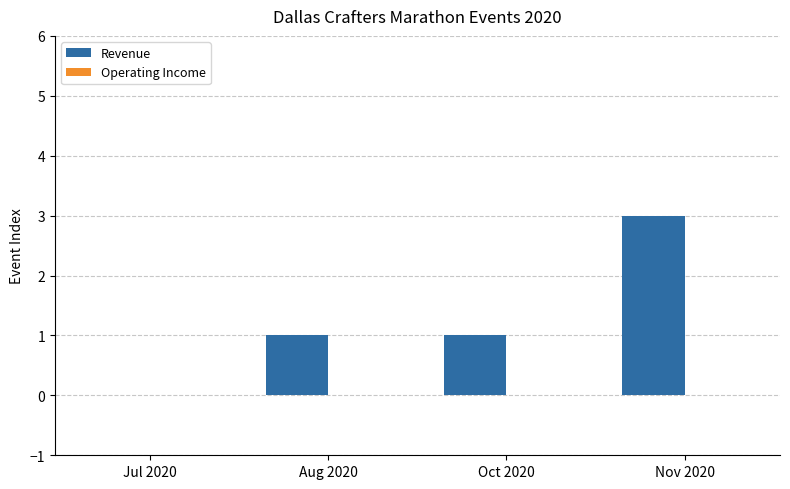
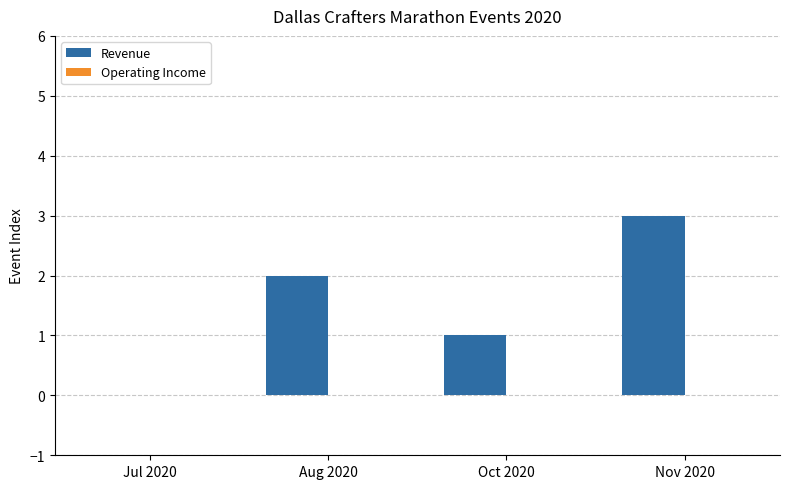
  {
    "Revenue": {
      "Jul 2020": 0,
-     "Aug 2020": 1,
+     "Aug 2020": 2,
      "Oct 2020": 1,
      "Nov 2020": 3
    },
    "Operating Income": {
      "Jul 2020": 0,
      "Aug 2020": 0,
      "Oct 2020": 0,
      "Nov 2020": 0
    }
  }
